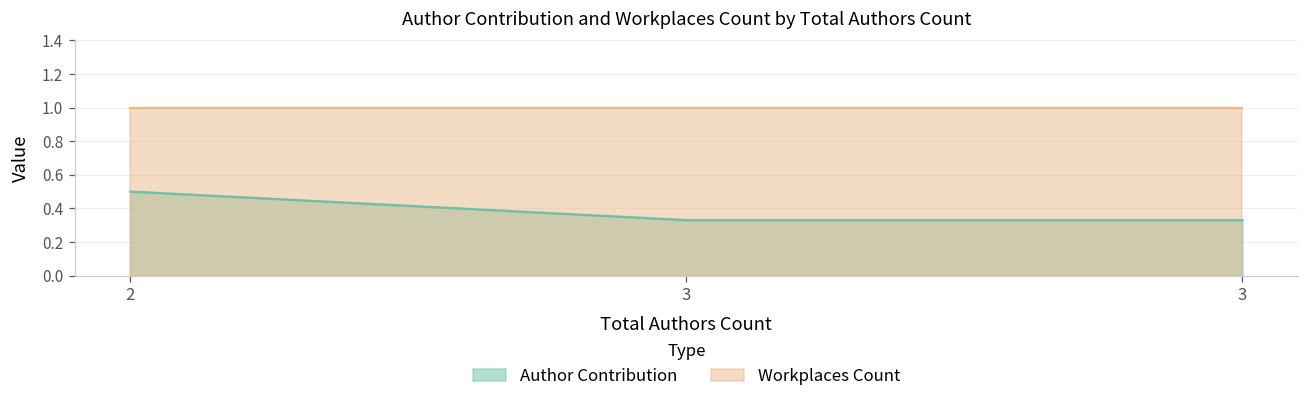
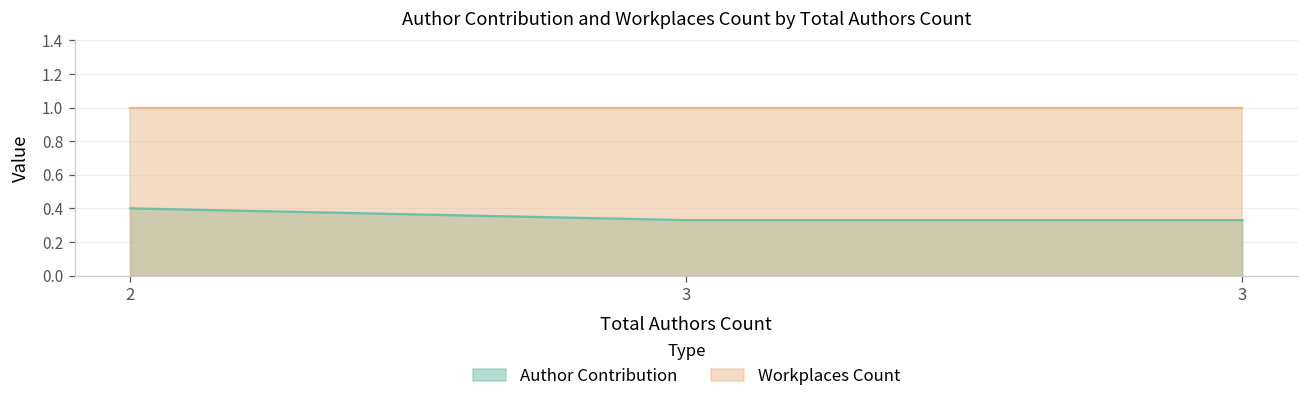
  {
    "Author Contribution": {
-     "2": 0.5
+     "2": 0.4
    },
    "Workplaces Count": {
      "2": 1.0
    }
  }
